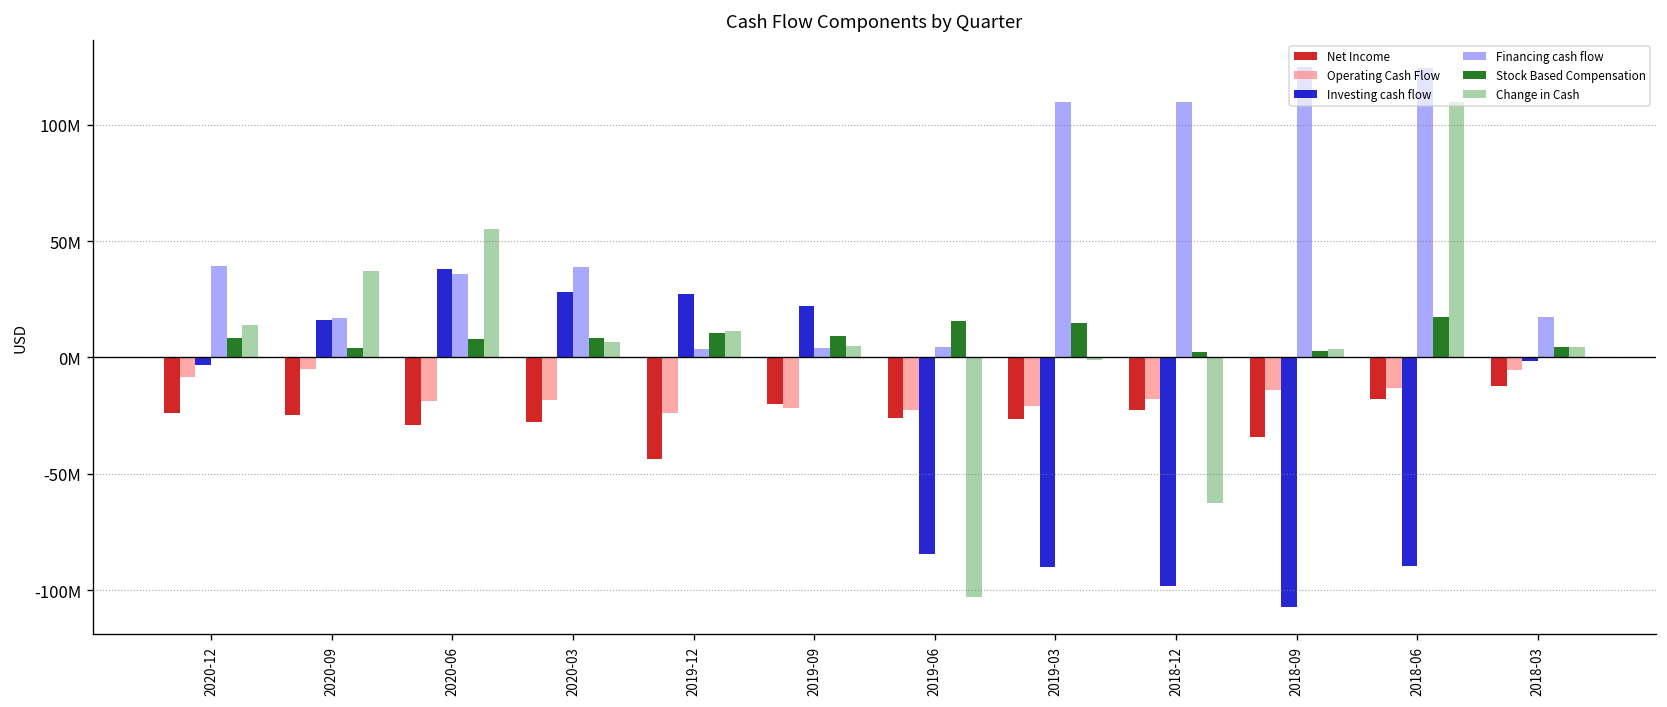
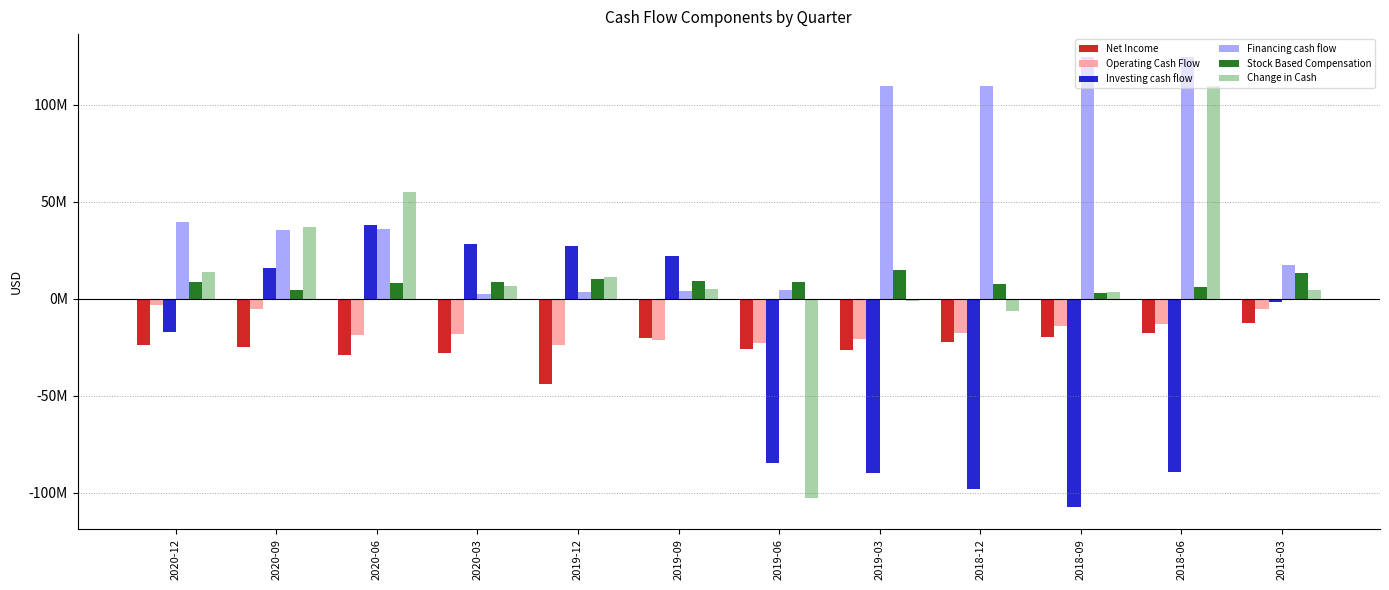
  {
    "Net Income": {
      "2020-12": -24000000,
      "2020-09": -25000000,
      "2020-06": -29000000,
      "2020-03": -28000000,
      "2019-12": -44000000,
      "2019-09": -20000000,
      "2019-06": -26000000,
      "2019-03": -26000000,
      "2018-12": -22000000,
-     "2018-09": -34000000,
+     "2018-09": -20000000,
      "2018-06": -18000000,
      "2018-03": -12000000
    },
    "Operating Cash Flow": {
-     "2020-12": -9000000,
+     "2020-12": -3000000,
      "2020-09": -5000000,
      "2020-06": -19000000,
      "2020-03": -18000000,
      "2019-12": -24000000,
      "2019-09": -22000000,
      "2019-06": -23000000,
      "2019-03": -21000000,
      "2018-12": -18000000,
      "2018-09": -14000000,
      "2018-06": -13000000,
      "2018-03": -5000000
    },
    "Investing cash flow": {
-     "2020-12": -3000000,
+     "2020-12": -17000000,
      "2020-09": 16000000,
      "2020-06": 38000000,
      "2020-03": 28000000,
      "2019-12": 27000000,
      "2019-09": 22000000,
      "2019-06": -85000000,
      "2019-03": -90000000,
      "2018-12": -98000000,
      "2018-09": -107000000,
      "2018-06": -89000000,
      "2018-03": -2000000
    },
    "Financing cash flow": {
      "2020-12": 39000000,
-     "2020-09": 17000000,
+     "2020-09": 35000000,
      "2020-06": 36000000,
-     "2020-03": 39000000,
+     "2020-03": 2000000,
      "2019-12": 4000000,
      "2019-09": 4000000,
      "2019-06": 4000000,
      "2019-03": 110000000,
      "2018-12": 110000000,
      "2018-03": 17000000
    },
    "Stock Based Compensation": {
      "2020-12": 8000000,
      "2020-09": 4000000,
      "2020-06": 8000000,
      "2020-03": 9000000,
      "2019-12": 10000000,
      "2019-09": 9000000,
-     "2019-06": 16000000,
+     "2019-06": 9000000,
      "2019-03": 15000000,
-     "2018-12": 3000000,
+     "2018-12": 8000000,
      "2018-09": 3000000,
-     "2018-06": 17000000,
-     "2018-03": 4000000
+     "2018-06": 6000000,
+     "2018-03": 13000000
    },
    "Change in Cash": {
      "2020-12": 14000000,
      "2020-09": 37000000,
      "2020-06": 55000000,
      "2020-03": 7000000,
      "2019-12": 11000000,
      "2019-09": 5000000,
      "2019-06": -103000000,
-     "2018-12": -62000000,
+     "2018-12": -6000000,
      "2018-09": 4000000,
      "2018-03": 5000000
    }
  }
